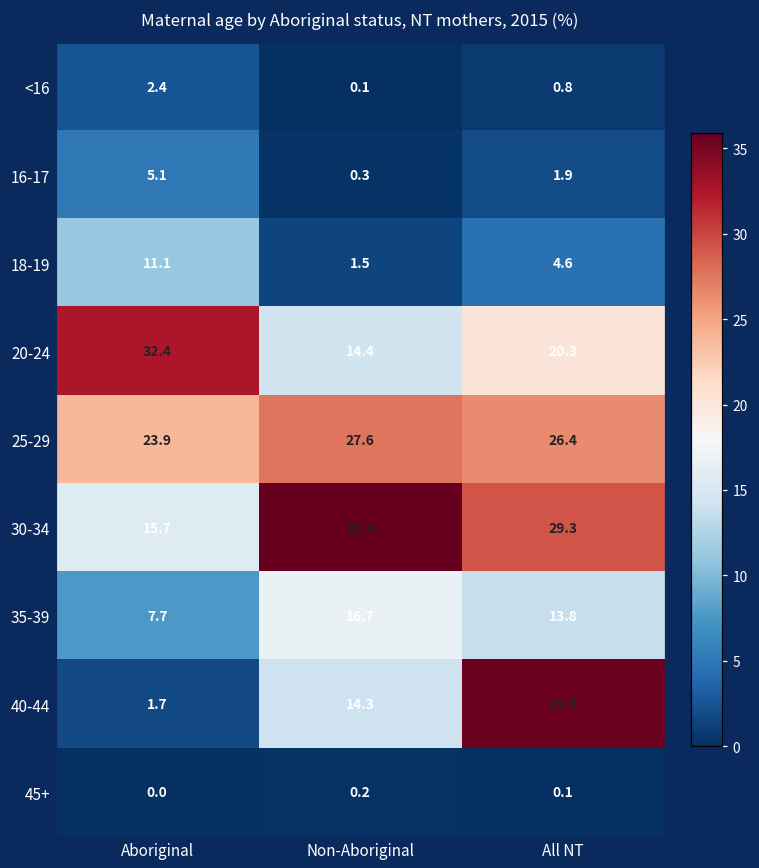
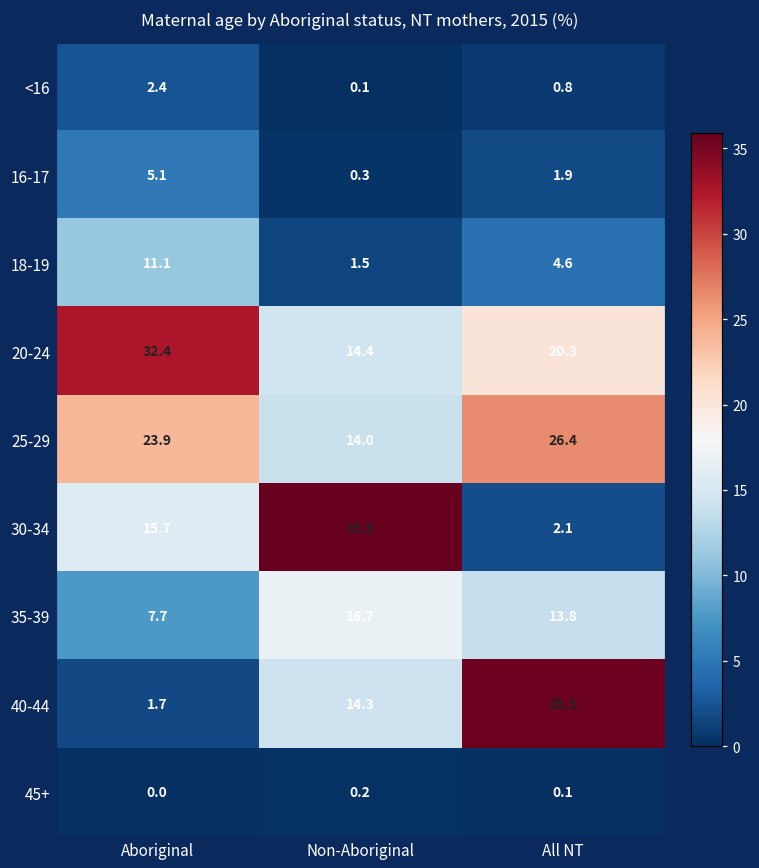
  {
    "<16": {
      "Aboriginal": 2.4,
      "Non-Aboriginal": 0.1,
      "All NT": 0.8
    },
    "16-17": {
      "Aboriginal": 5.1,
      "Non-Aboriginal": 0.3,
      "All NT": 1.9
    },
    "18-19": {
      "Aboriginal": 11.1,
      "Non-Aboriginal": 1.5,
      "All NT": 4.6
    },
    "20-24": {
      "Aboriginal": 32.4
    },
    "25-29": {
      "Aboriginal": 23.9,
-     "Non-Aboriginal": 27.6,
+     "Non-Aboriginal": 14.0,
      "All NT": 26.4
    },
    "30-34": {
      "Non-Aboriginal": 35.9,
-     "All NT": 29.3
+     "All NT": 2.1
    },
    "35-39": {
      "Aboriginal": 7.7,
      "All NT": 13.8
    },
    "40-44": {
      "Aboriginal": 1.7,
      "Non-Aboriginal": 14.3,
      "All NT": 35.5
    },
    "45+": {
      "Aboriginal": 0.0,
      "Non-Aboriginal": 0.2,
      "All NT": 0.1
    }
  }
